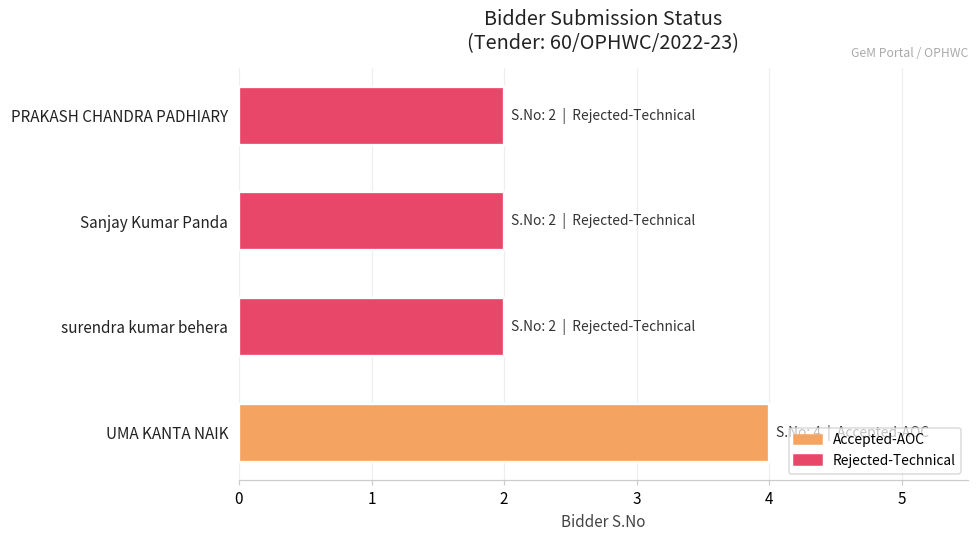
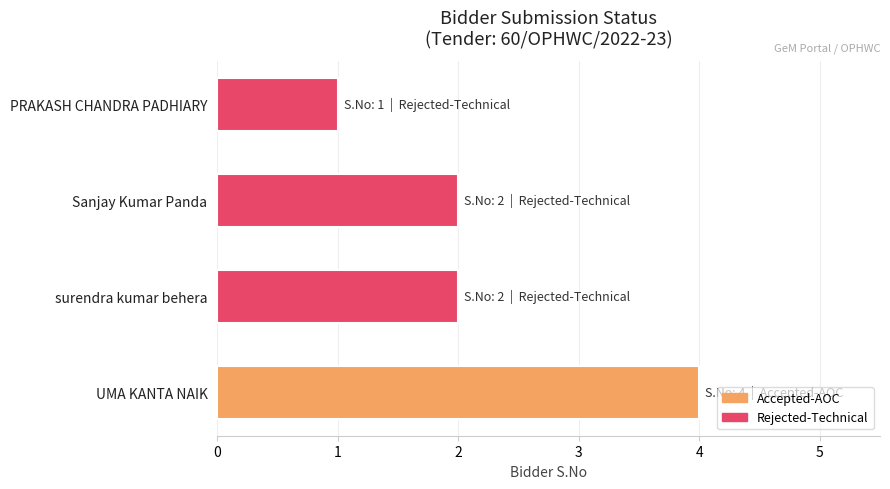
  {
-   "PRAKASH CHANDRA PADHIARY": 2,
+   "PRAKASH CHANDRA PADHIARY": 1,
    "Sanjay Kumar Panda": 2,
    "surendra kumar behera": 2
  }
